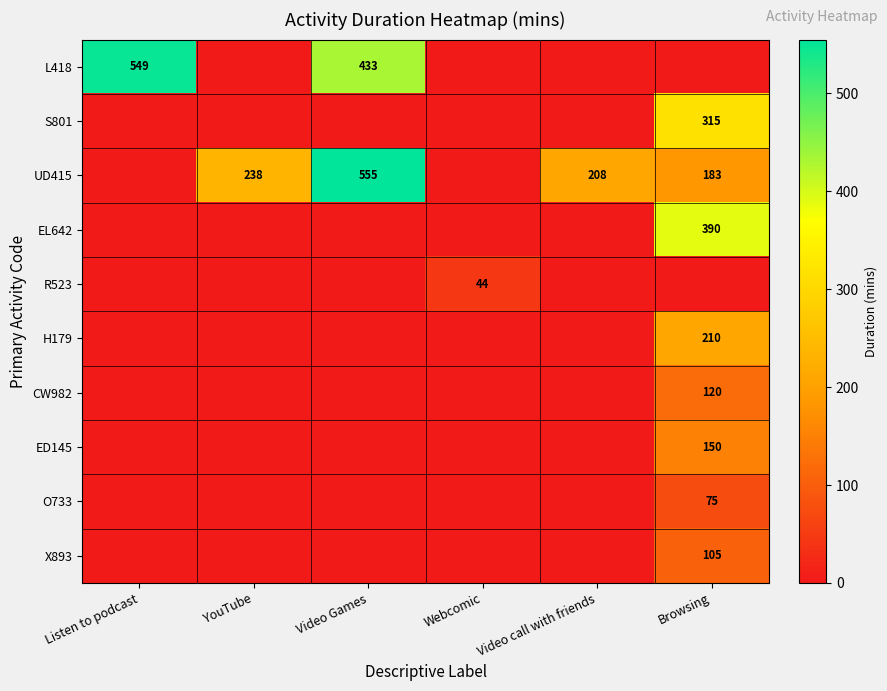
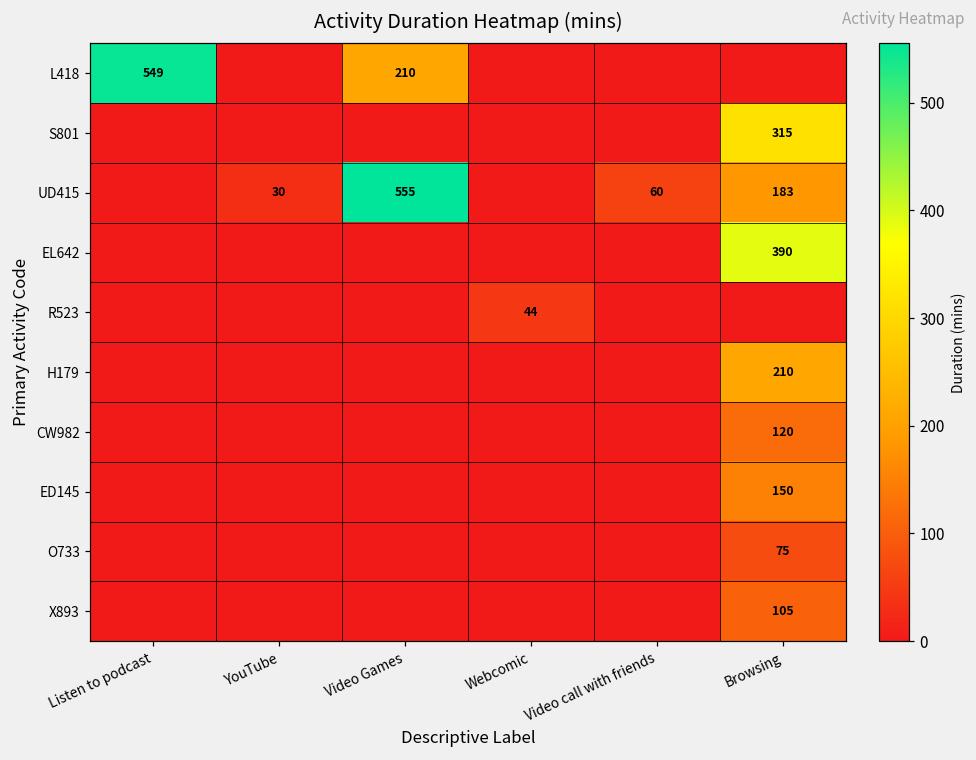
  {
    "L418": {
      "Listen to podcast": 549,
-     "Video Games": 433
+     "Video Games": 210
    },
    "S801": {
      "Browsing": 315
    },
    "UD415": {
-     "YouTube": 238,
+     "YouTube": 30,
      "Video Games": 555,
-     "Video call with friends": 208,
+     "Video call with friends": 60,
      "Browsing": 183
    },
    "EL642": {
      "Browsing": 390
    },
    "R523": {
      "Webcomic": 44
    },
    "H179": {
      "Browsing": 210
    },
    "CW982": {
      "Browsing": 120
    },
    "ED145": {
      "Browsing": 150
    },
    "O733": {
      "Browsing": 75
    },
    "X893": {
      "Browsing": 105
    }
  }
